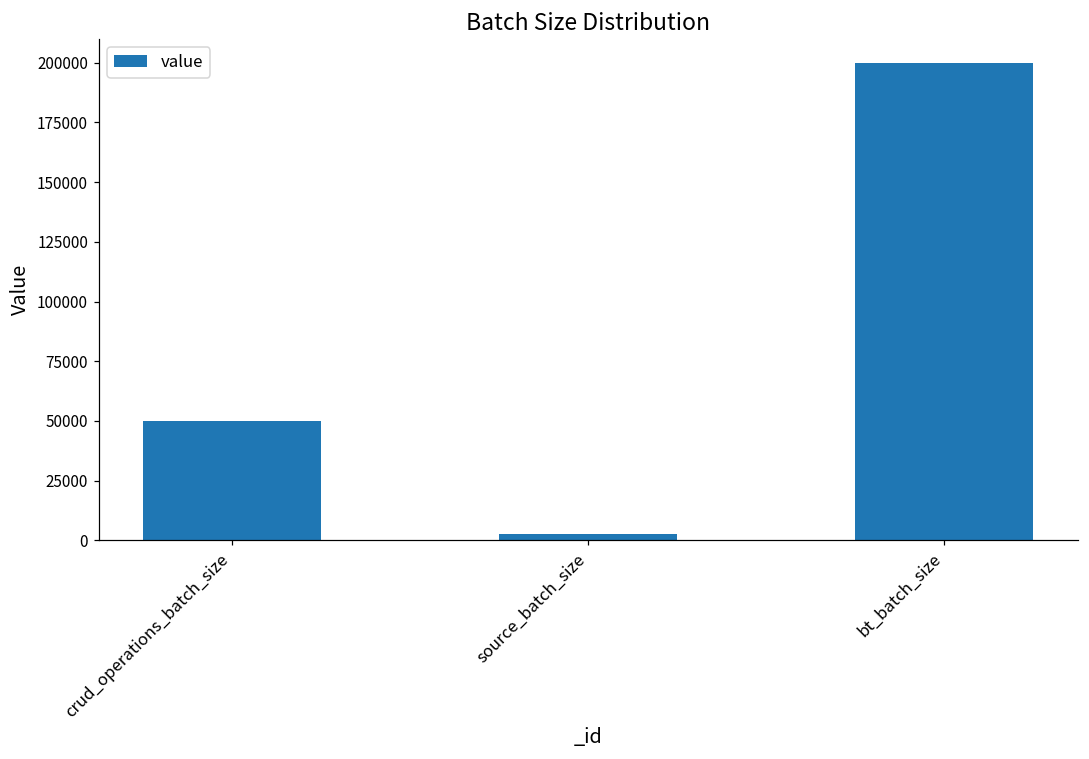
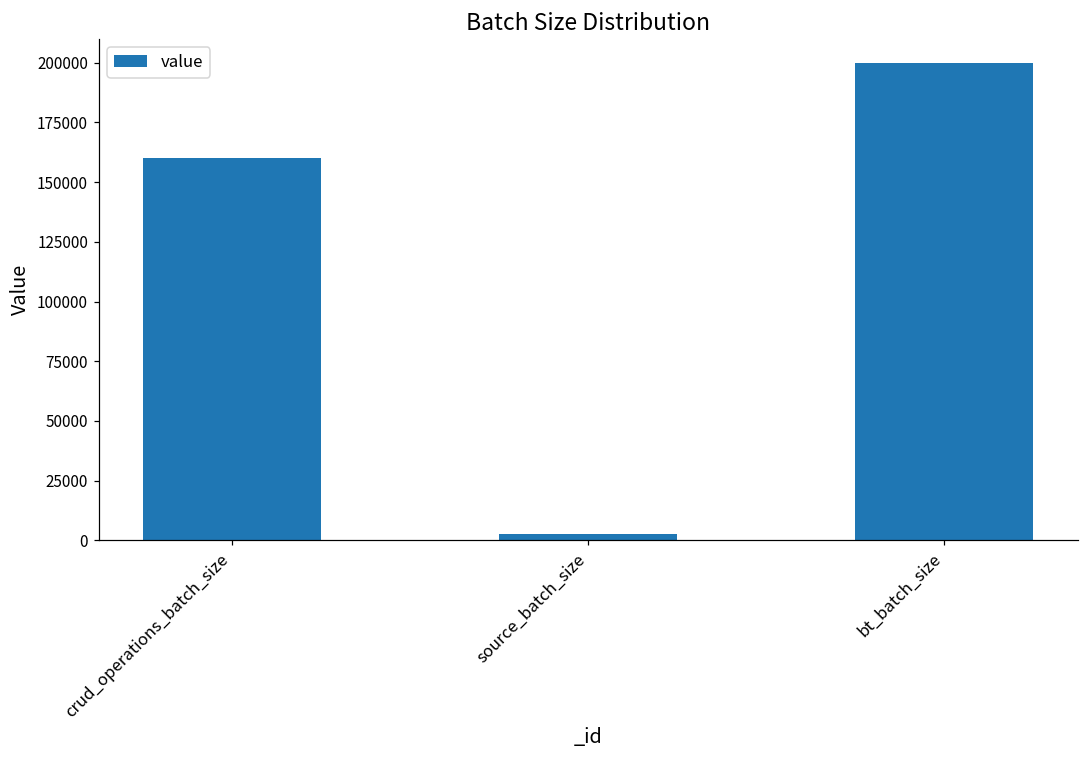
  {
-   "crud_operations_batch_size": 50000,
+   "crud_operations_batch_size": 160000,
    "source_batch_size": 3000,
    "bt_batch_size": 200000
  }
